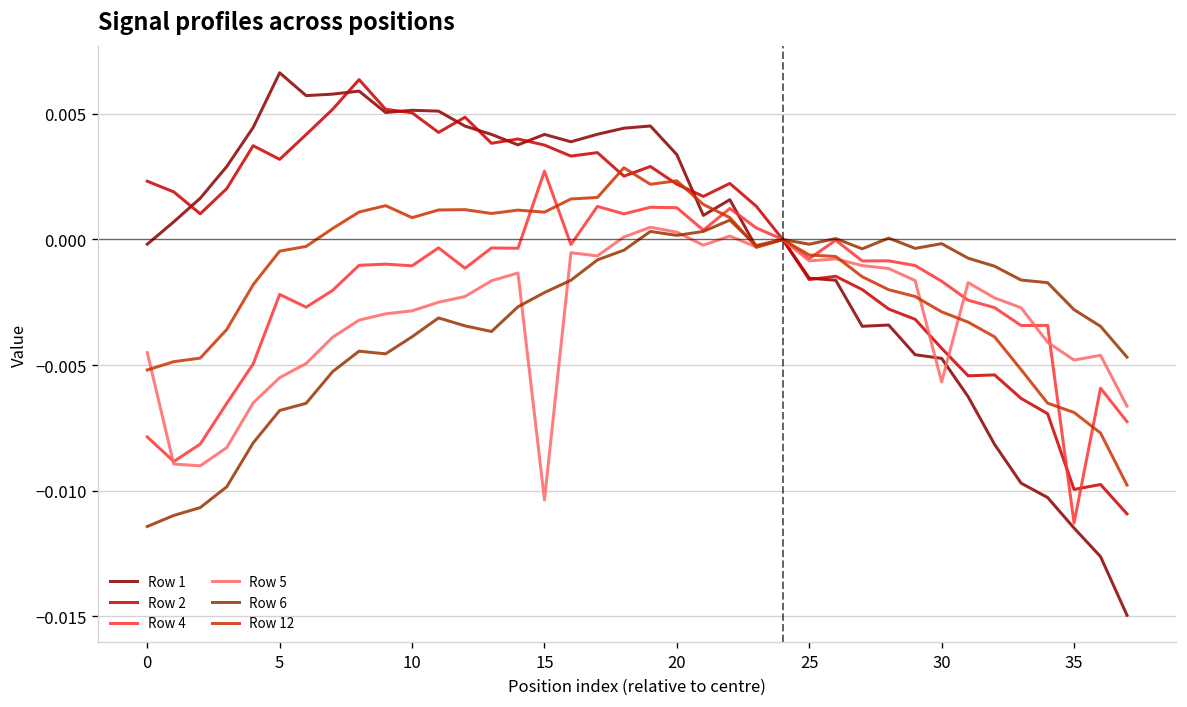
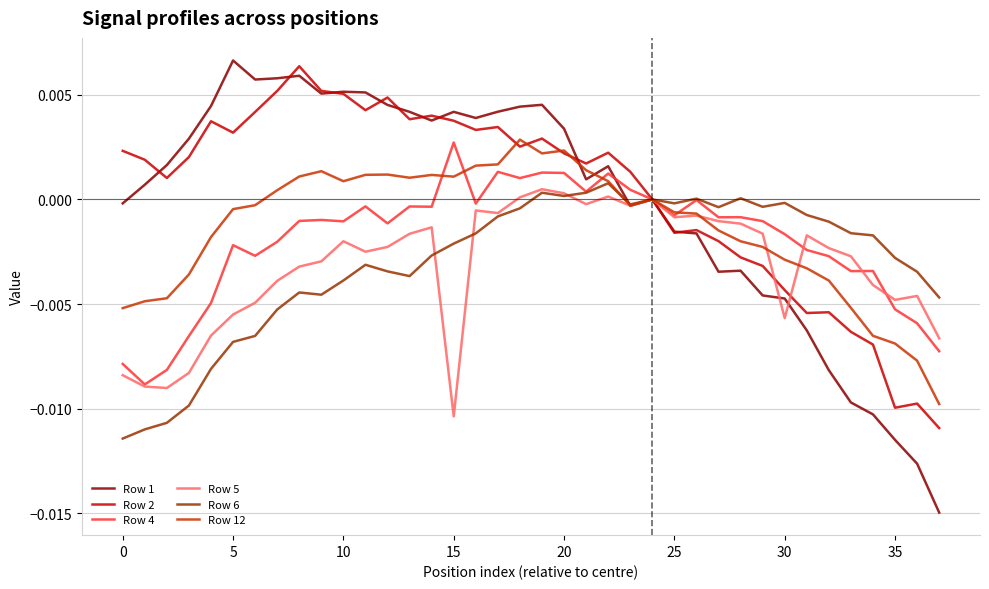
  {
    "Row 4": {
      "0": -0.0079,
      "5": -0.0022,
      "10": -0.0010,
      "15": 0.0027,
      "20": 0.0013,
      "30": -0.0017,
-     "35": -0.0113
+     "35": -0.0053
    },
    "Row 5": {
-     "0": -0.0045,
+     "0": -0.0084,
      "5": -0.0055,
-     "10": -0.0028,
+     "10": -0.0020,
      "15": -0.0104,
      "20": 0.0003,
      "30": -0.0057,
      "35": -0.0048
    }
  }
